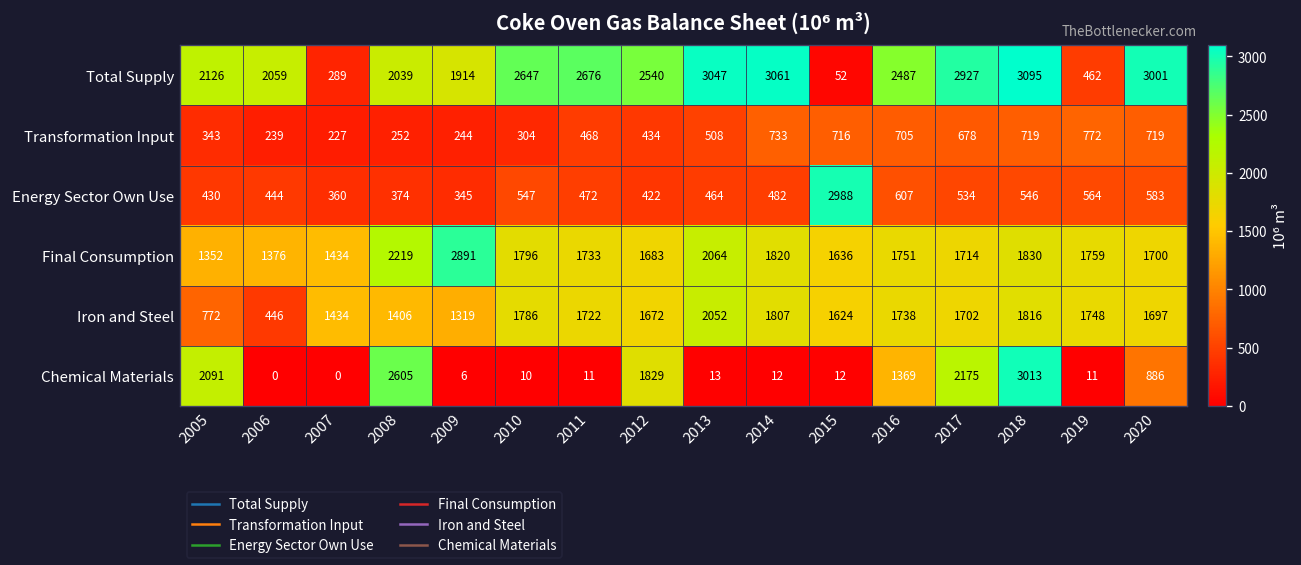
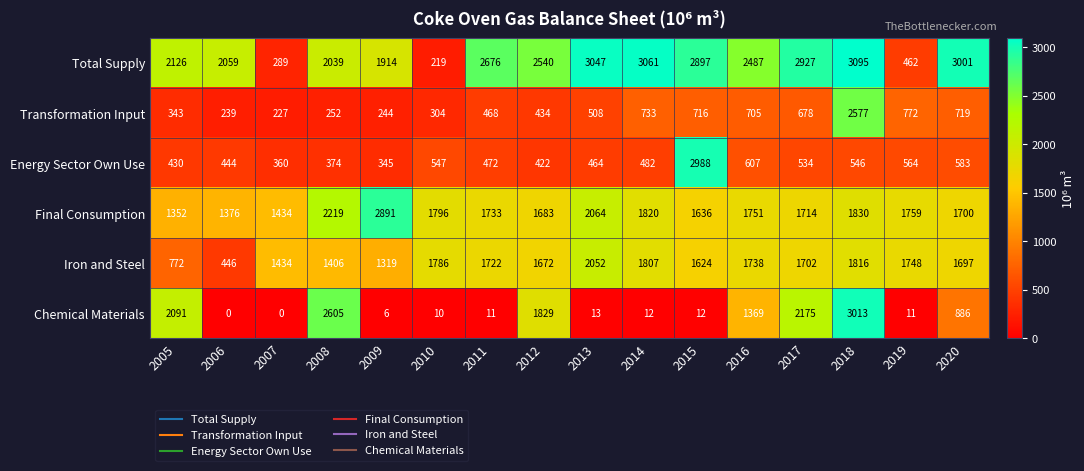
  {
    "Total Supply": {
      "2005": 2126,
      "2006": 2059,
      "2007": 289,
      "2008": 2039,
      "2009": 1914,
-     "2010": 2647,
+     "2010": 219,
      "2011": 2676,
      "2012": 2540,
      "2013": 3047,
      "2014": 3061,
-     "2015": 52,
+     "2015": 2897,
      "2016": 2487,
      "2017": 2927,
      "2018": 3095,
      "2019": 462,
      "2020": 3001
    },
    "Transformation Input": {
      "2005": 343,
      "2006": 239,
      "2007": 227,
      "2008": 252,
      "2009": 244,
      "2010": 304,
      "2011": 468,
      "2012": 434,
      "2013": 508,
      "2014": 733,
      "2015": 716,
      "2016": 705,
      "2017": 678,
-     "2018": 719,
+     "2018": 2577,
      "2019": 772,
      "2020": 719
    },
    "Energy Sector Own Use": {
      "2005": 430,
      "2006": 444,
      "2007": 360,
      "2008": 374,
      "2009": 345,
      "2010": 547,
      "2011": 472,
      "2012": 422,
      "2013": 464,
      "2014": 482,
      "2015": 2988,
      "2016": 607,
      "2017": 534,
      "2018": 546,
      "2019": 564,
      "2020": 583
    },
    "Final Consumption": {
      "2005": 1352,
      "2006": 1376,
      "2007": 1434,
      "2008": 2219,
      "2009": 2891,
      "2010": 1796,
      "2011": 1733,
      "2012": 1683,
      "2013": 2064,
      "2014": 1820,
      "2015": 1636,
      "2016": 1751,
      "2017": 1714,
      "2018": 1830,
      "2019": 1759,
      "2020": 1700
    },
    "Iron and Steel": {
      "2005": 772,
      "2006": 446,
      "2007": 1434,
      "2008": 1406,
      "2009": 1319,
      "2010": 1786,
      "2011": 1722,
      "2012": 1672,
      "2013": 2052,
      "2014": 1807,
      "2015": 1624,
      "2016": 1738,
      "2017": 1702,
      "2018": 1816,
      "2019": 1748,
      "2020": 1697
    },
    "Chemical Materials": {
      "2005": 2091,
      "2006": 0,
      "2007": 0,
      "2008": 2605,
      "2009": 6,
      "2010": 10,
      "2011": 11,
      "2012": 1829,
      "2013": 13,
      "2014": 12,
      "2015": 12,
      "2016": 1369,
      "2017": 2175,
      "2018": 3013,
      "2019": 11,
      "2020": 886
    }
  }
